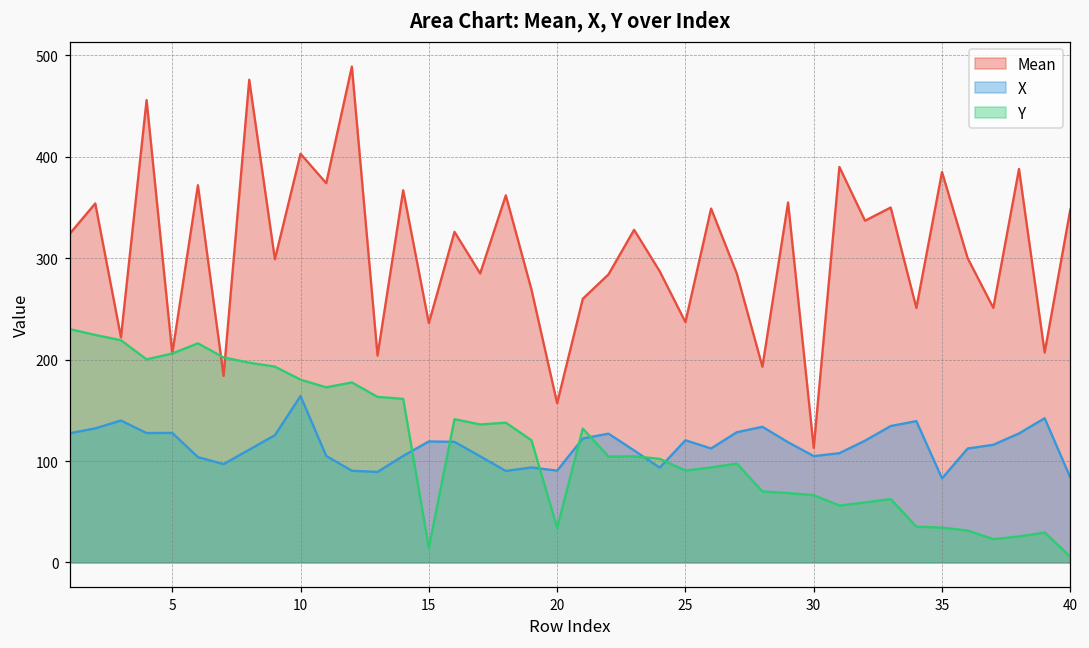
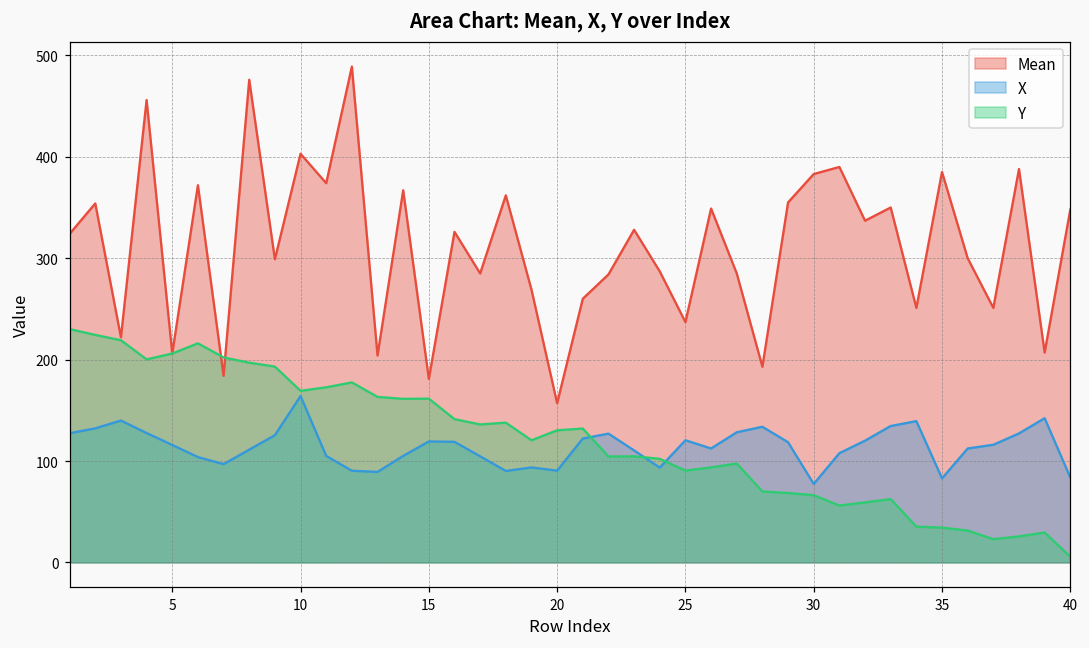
  {
    "Mean": {
      "10": 400,
-     "15": 240,
+     "15": 180,
      "20": 160,
      "25": 240,
-     "30": 110,
+     "30": 380,
      "35": 390,
      "40": 350
    },
    "X": {
-     "5": 130,
+     "5": 120,
      "10": 160,
      "15": 120,
      "20": 90,
      "25": 120,
-     "30": 100,
+     "30": 80,
      "35": 80,
      "40": 80
    },
    "Y": {
-     "10": 180,
-     "15": 10,
-     "20": 30,
+     "10": 170,
+     "15": 160,
+     "20": 130,
      "25": 90,
      "30": 70,
      "35": 30,
      "40": 10
    }
  }
